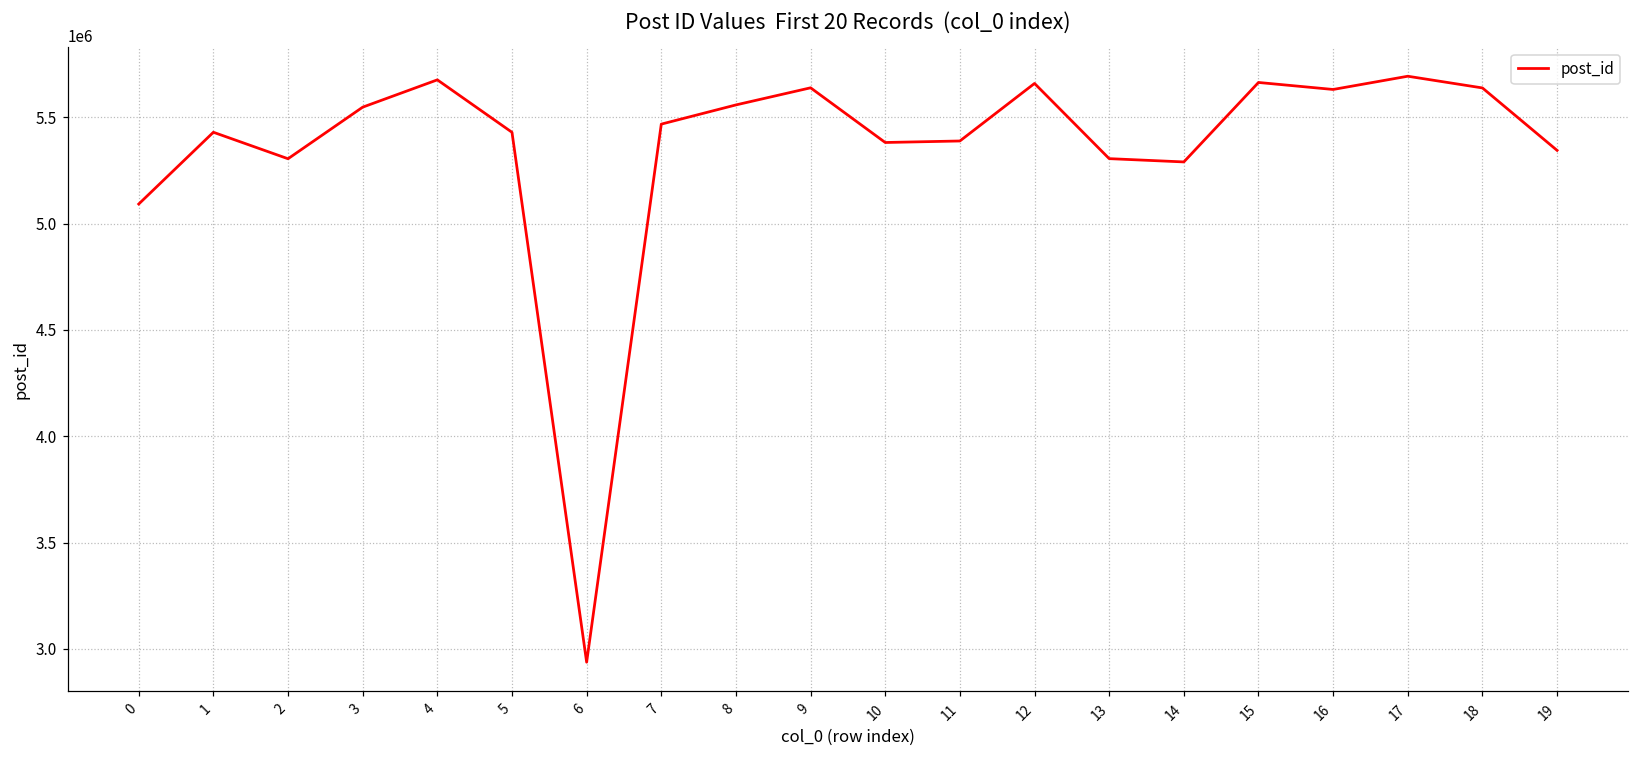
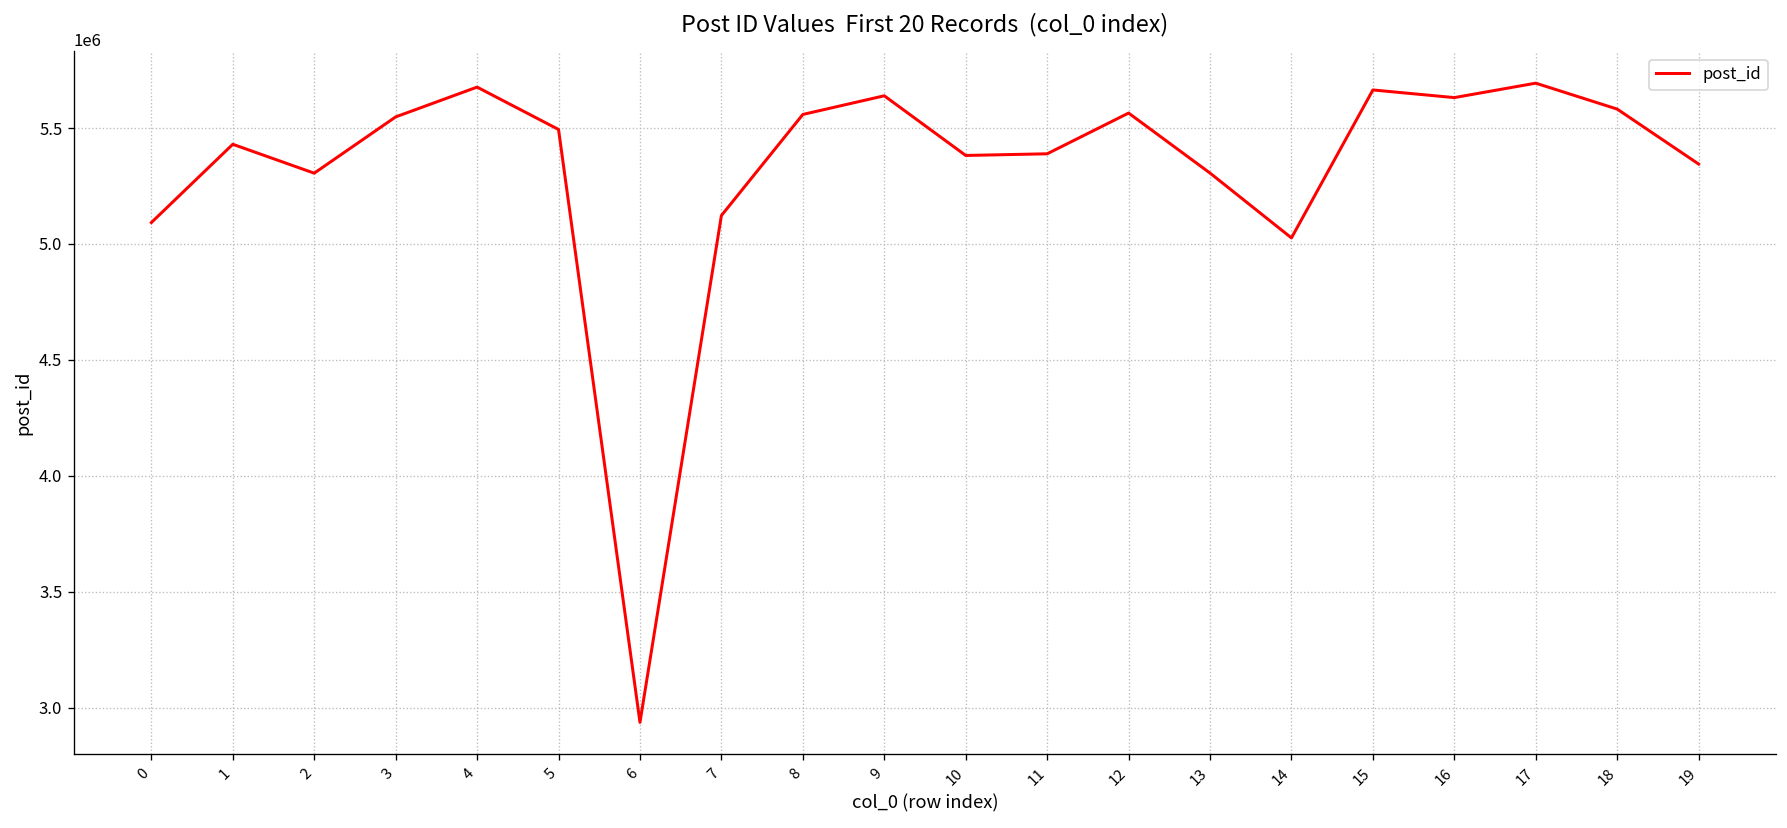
  {
    "0": 5090000,
    "1": 5430000,
    "2": 5310000,
    "3": 5550000,
    "4": 5680000,
-   "5": 5430000,
+   "5": 5490000,
    "6": 2940000,
-   "7": 5470000,
+   "7": 5120000,
    "8": 5560000,
    "9": 5640000,
    "10": 5380000,
    "11": 5390000,
-   "12": 5660000,
+   "12": 5560000,
    "13": 5310000,
-   "14": 5290000,
+   "14": 5030000,
    "15": 5660000,
    "16": 5630000,
    "17": 5690000,
-   "18": 5640000,
+   "18": 5580000,
    "19": 5340000
  }
